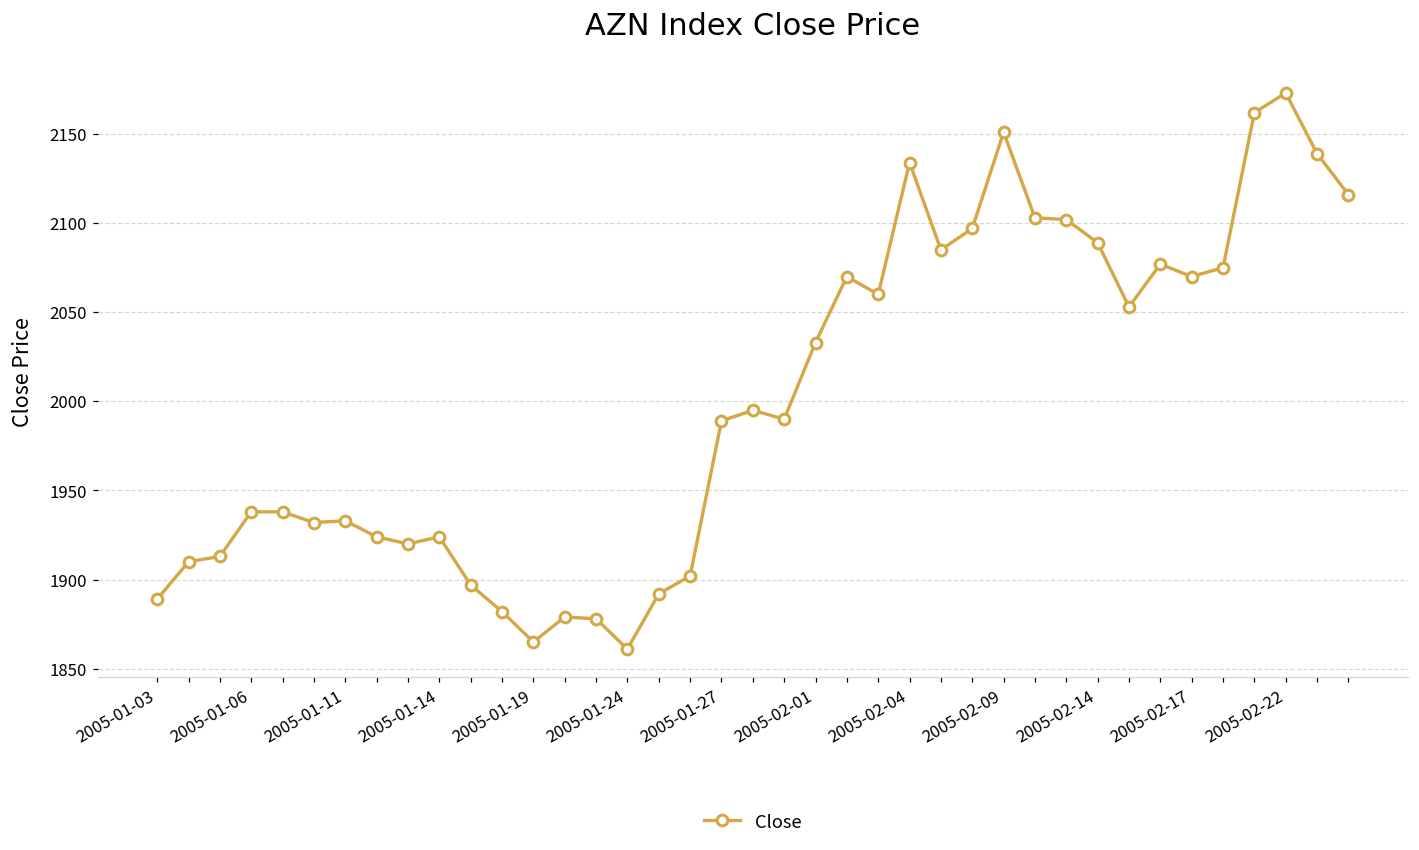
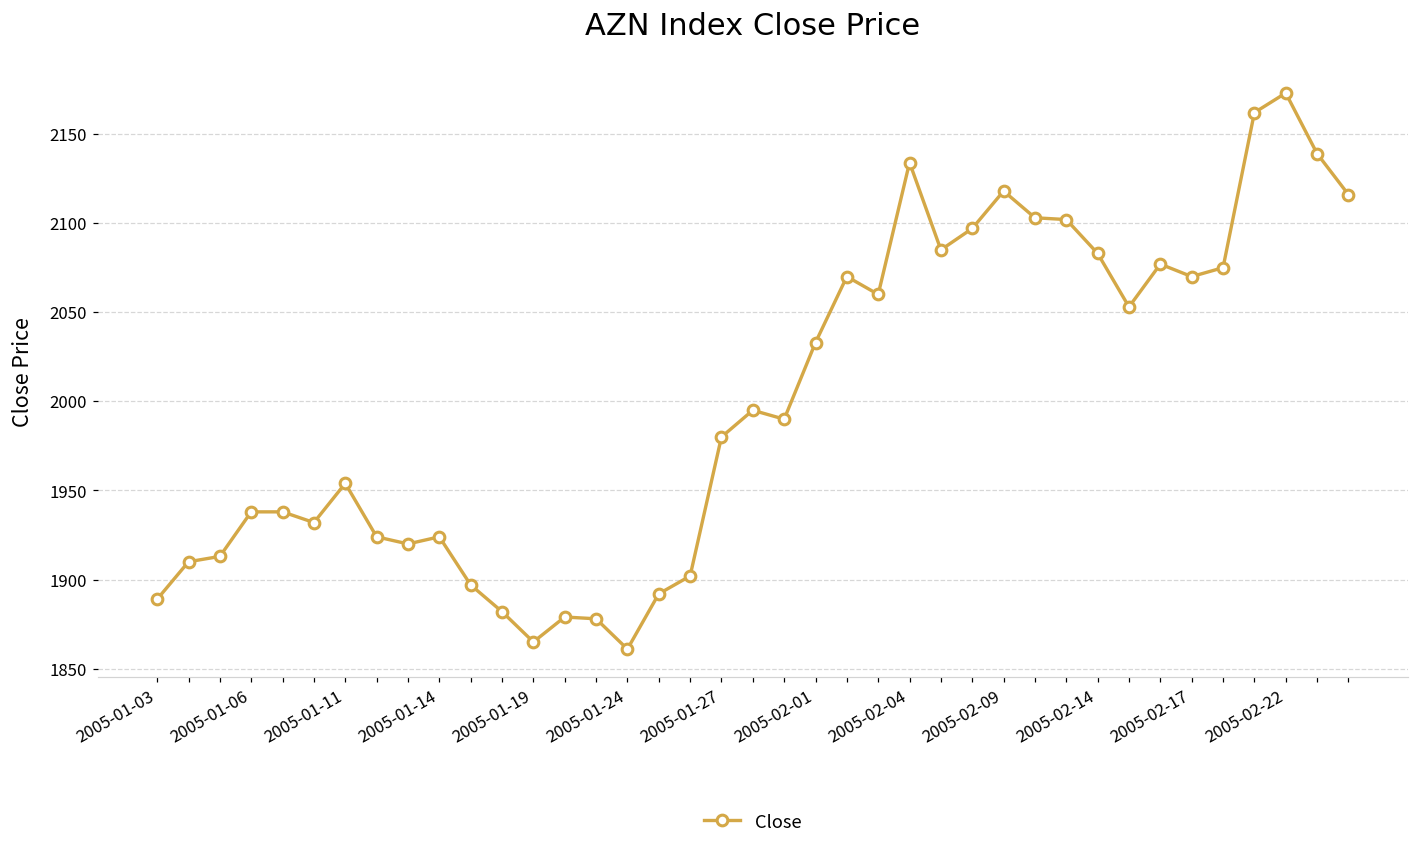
  {
    "2005-01-03": 1889,
    "2005-01-06": 1938,
-   "2005-01-11": 1933,
+   "2005-01-11": 1954,
    "2005-01-14": 1924,
    "2005-01-19": 1865,
    "2005-01-24": 1861,
-   "2005-01-27": 1989,
+   "2005-01-27": 1980,
    "2005-02-01": 2033,
    "2005-02-04": 2134,
-   "2005-02-09": 2151,
-   "2005-02-14": 2089,
+   "2005-02-09": 2118,
+   "2005-02-14": 2083,
    "2005-02-17": 2070,
    "2005-02-22": 2173
  }
